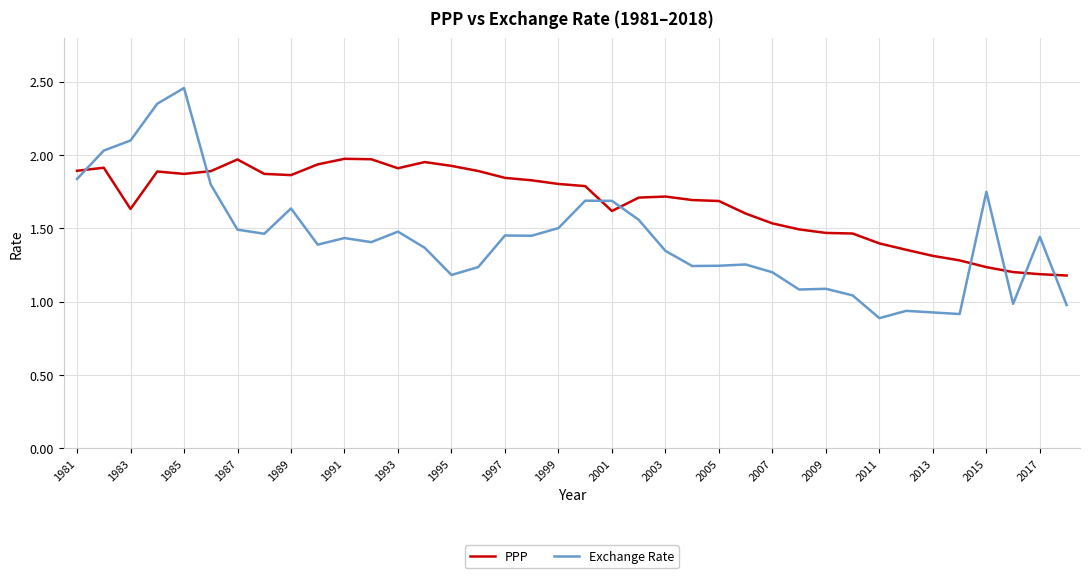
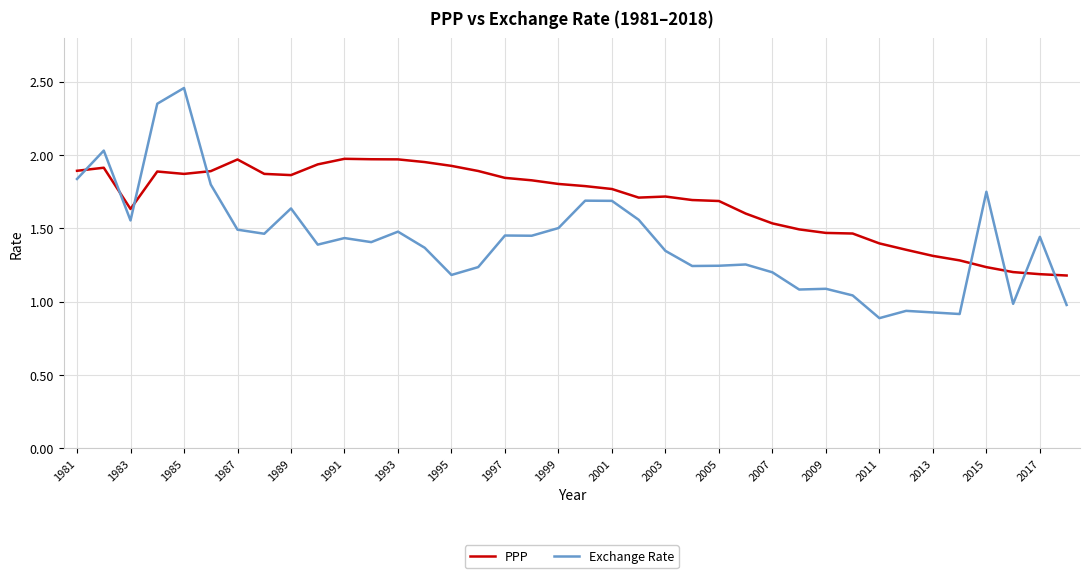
  {
    "PPP": {
      "1981": 1.89,
      "1983": 1.63,
      "1985": 1.87,
      "1987": 1.97,
      "1989": 1.86,
      "1991": 1.97,
-     "1993": 1.91,
+     "1993": 1.97,
      "1995": 1.93,
      "1997": 1.84,
      "1999": 1.80,
-     "2001": 1.62,
+     "2001": 1.77,
      "2003": 1.72,
      "2005": 1.69,
      "2007": 1.53,
      "2009": 1.47,
      "2011": 1.40,
      "2013": 1.31,
      "2015": 1.24,
      "2017": 1.19
    },
    "Exchange Rate": {
      "1981": 1.84,
-     "1983": 2.10,
+     "1983": 1.55,
      "1985": 2.46,
      "1987": 1.49,
      "1989": 1.64,
      "1991": 1.43,
      "1993": 1.48,
      "1995": 1.18,
      "1997": 1.45,
      "1999": 1.50,
      "2001": 1.69,
      "2003": 1.35,
      "2005": 1.25,
      "2007": 1.20,
      "2009": 1.09,
      "2011": 0.89,
      "2013": 0.93,
      "2015": 1.75,
      "2017": 1.44
    }
  }
